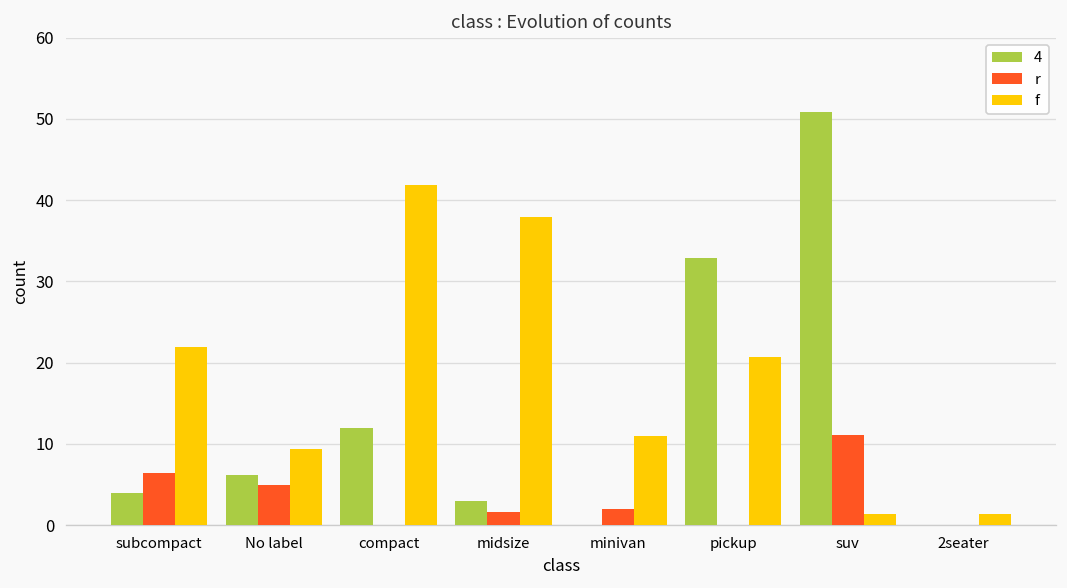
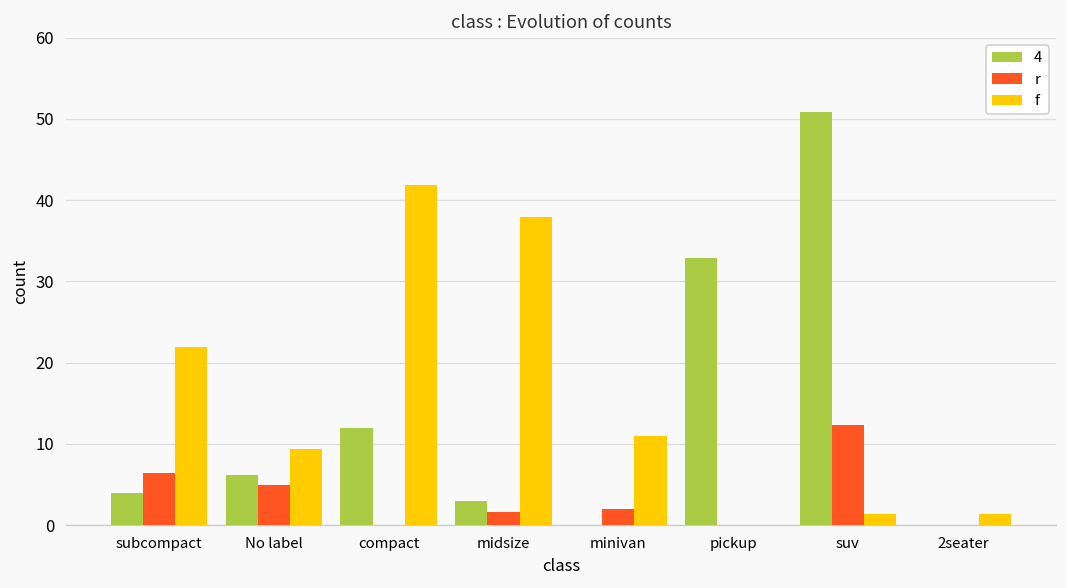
  {
    "4": {
      "subcompact": 4,
      "No label": 6,
      "compact": 12,
      "midsize": 3,
      "minivan": 0,
      "pickup": 33,
      "suv": 51,
      "2seater": 0
    },
    "r": {
      "subcompact": 6,
      "No label": 5,
      "compact": 0,
      "midsize": 2,
      "minivan": 2,
      "pickup": 0,
-     "suv": 11,
+     "suv": 12,
      "2seater": 0
    },
    "f": {
      "subcompact": 22,
      "No label": 9,
      "compact": 42,
      "midsize": 38,
      "minivan": 11,
-     "pickup": 21,
+     "pickup": 0,
      "suv": 1,
      "2seater": 1
    }
  }
